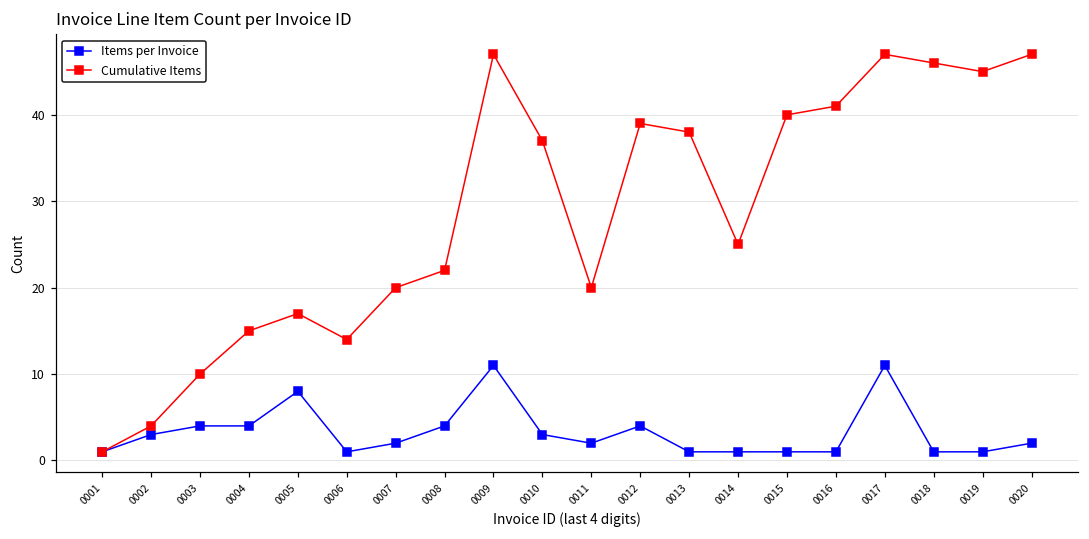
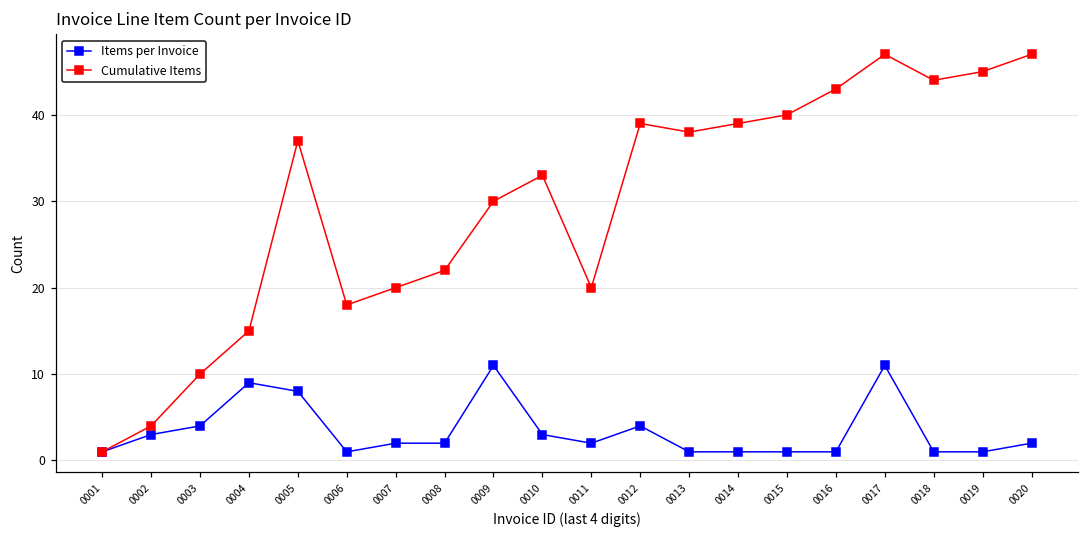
  {
    "Items per Invoice": {
      "0002": 3,
      "0003": 4,
-     "0004": 4,
+     "0004": 9,
      "0005": 8,
      "0006": 1,
      "0007": 2,
-     "0008": 4,
+     "0008": 2,
      "0009": 11,
      "0010": 3,
      "0011": 2,
      "0012": 4,
      "0013": 1,
      "0014": 1,
      "0015": 1,
      "0016": 1,
      "0017": 11,
      "0018": 1,
      "0019": 1,
      "0020": 2
    },
    "Cumulative Items": {
      "0002": 4,
      "0003": 10,
      "0004": 15,
-     "0005": 17,
-     "0006": 14,
+     "0005": 37,
+     "0006": 18,
      "0007": 20,
      "0008": 22,
-     "0009": 47,
-     "0010": 37,
+     "0009": 30,
+     "0010": 33,
      "0011": 20,
      "0012": 39,
      "0013": 38,
-     "0014": 25,
+     "0014": 39,
      "0015": 40,
-     "0016": 41,
+     "0016": 43,
      "0017": 47,
-     "0018": 46,
+     "0018": 44,
      "0019": 45,
      "0020": 47
    }
  }
